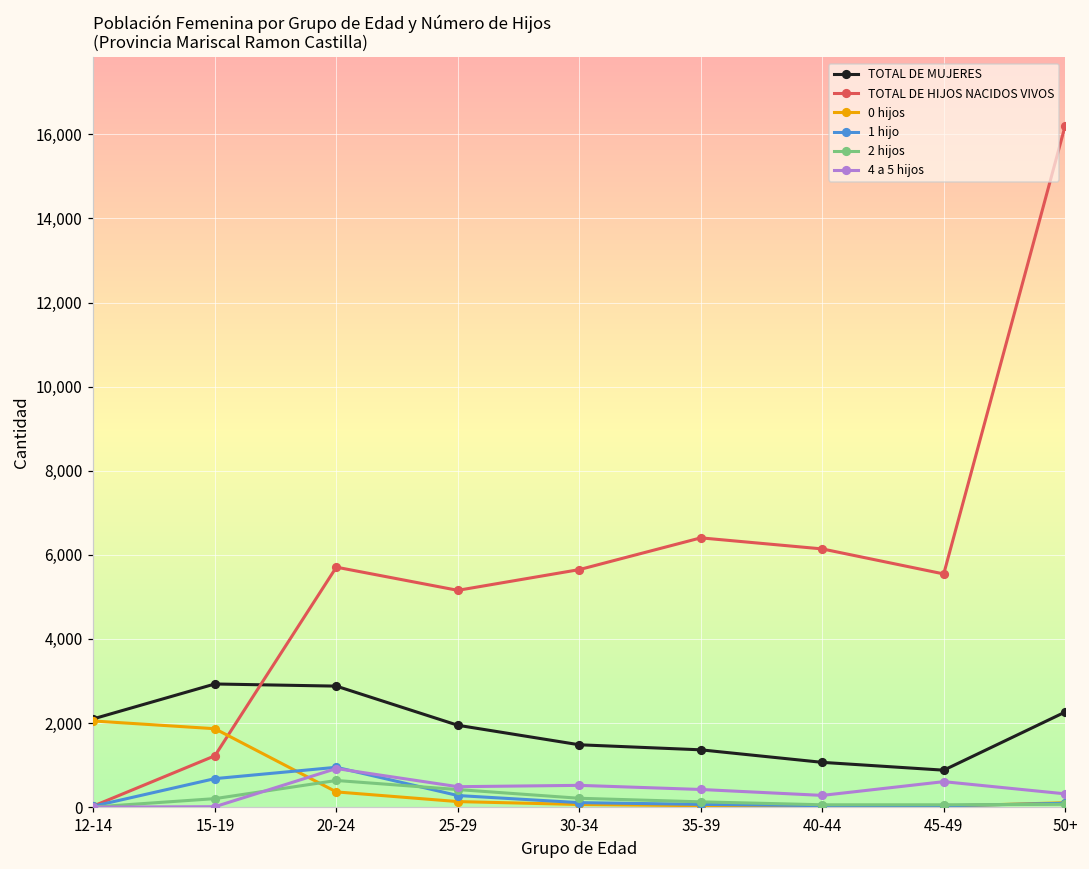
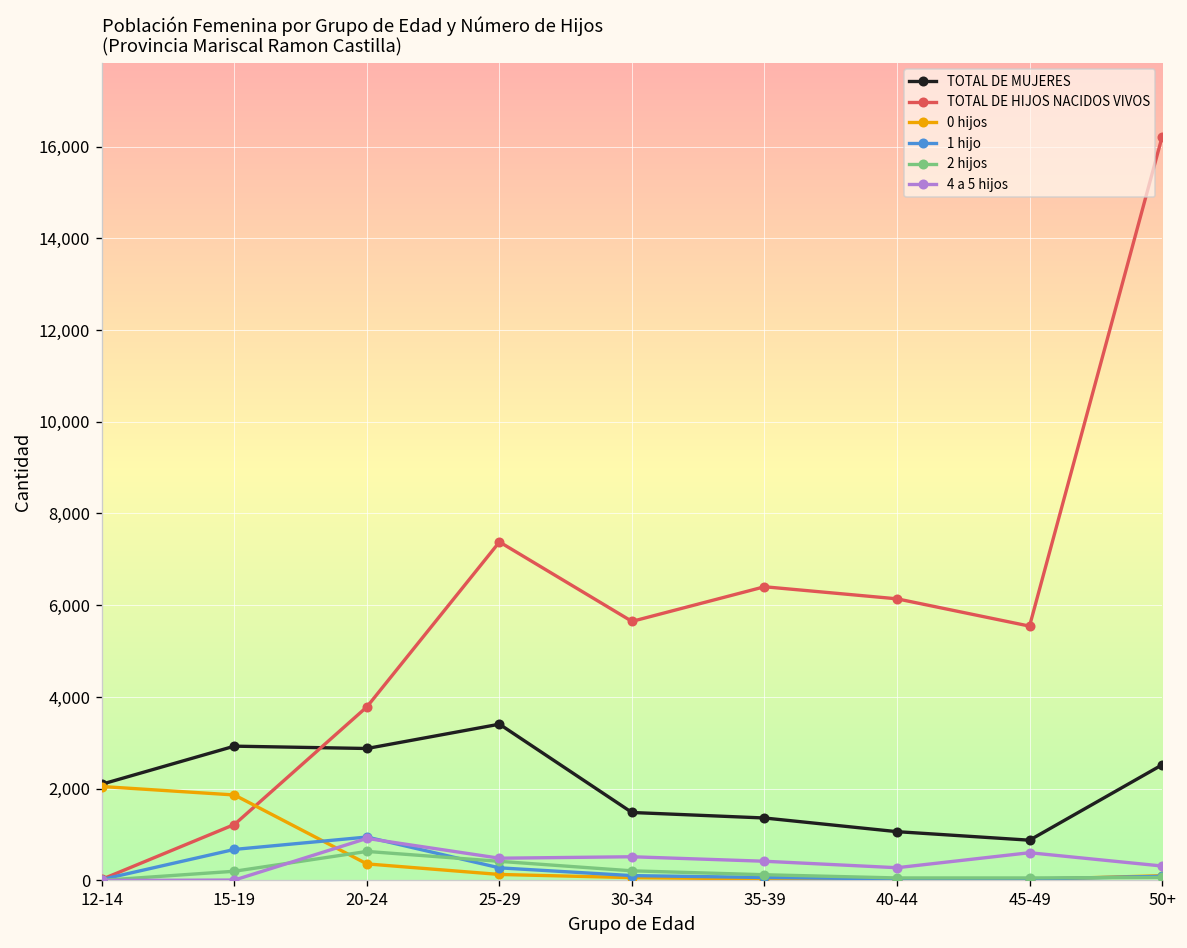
  {
    "TOTAL DE MUJERES": {
      "15-19": "2,900",
      "20-24": "2,900",
-     "25-29": "1,900",
+     "25-29": "3,400",
      "30-34": "1,500",
      "35-39": "1,400",
      "40-44": "1,100",
      "45-49": "900",
-     "50+": "2,300"
+     "50+": "2,500"
    },
    "TOTAL DE HIJOS NACIDOS VIVOS": {
      "15-19": "1,200",
-     "20-24": "5,700",
-     "25-29": "5,200",
+     "20-24": "3,800",
+     "25-29": "7,400",
      "30-34": "5,600",
      "35-39": "6,400",
      "40-44": "6,100",
      "45-49": "5,500",
      "50+": "16,200"
    },
    "0 hijos": {
      "15-19": "1,900",
      "20-24": "400",
      "25-29": "100"
    },
    "1 hijo": {
      "15-19": "700",
      "25-29": "300"
    },
    "2 hijos": {
      "15-19": "200",
      "20-24": "600",
      "25-29": "400",
      "30-34": "200"
    },
    "4 a 5 hijos": {
      "15-19": "0",
      "25-29": "500",
      "30-34": "500",
      "35-39": "400",
      "40-44": "300",
      "45-49": "600",
      "50+": "300"
    }
  }
